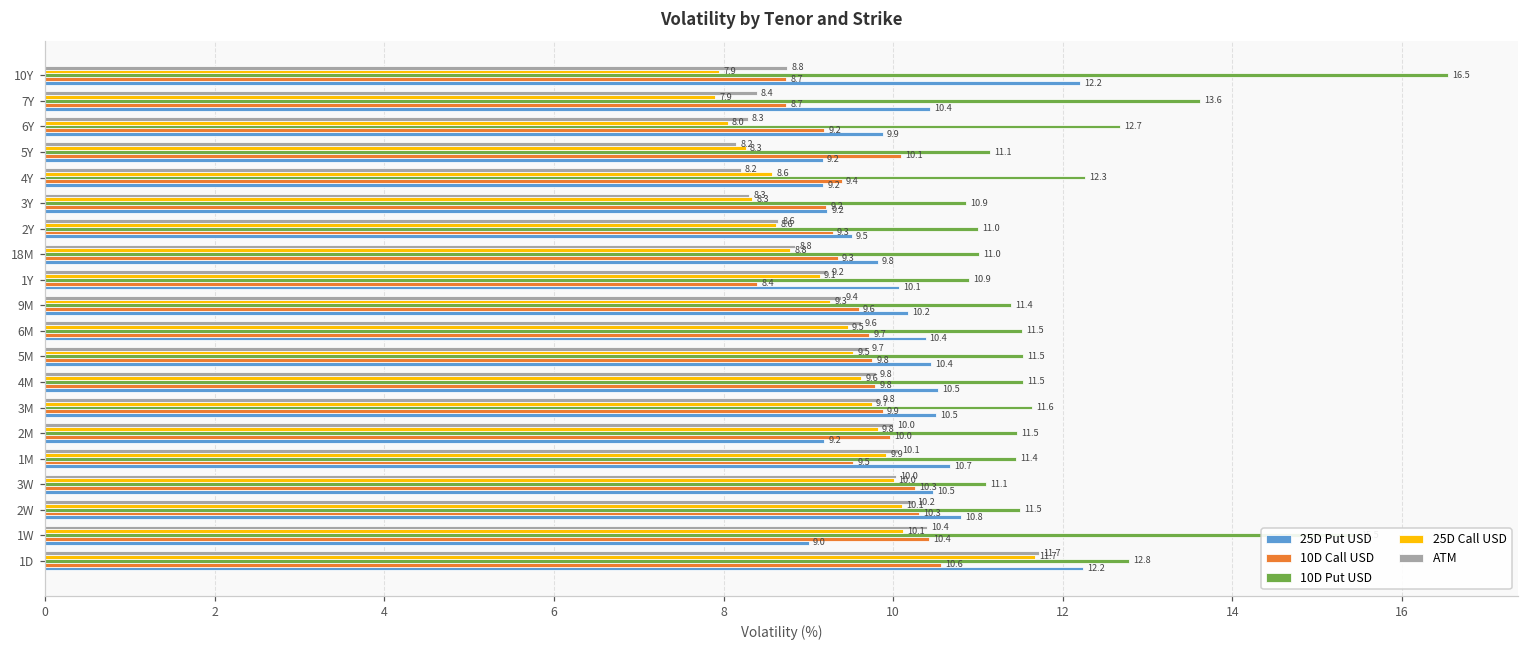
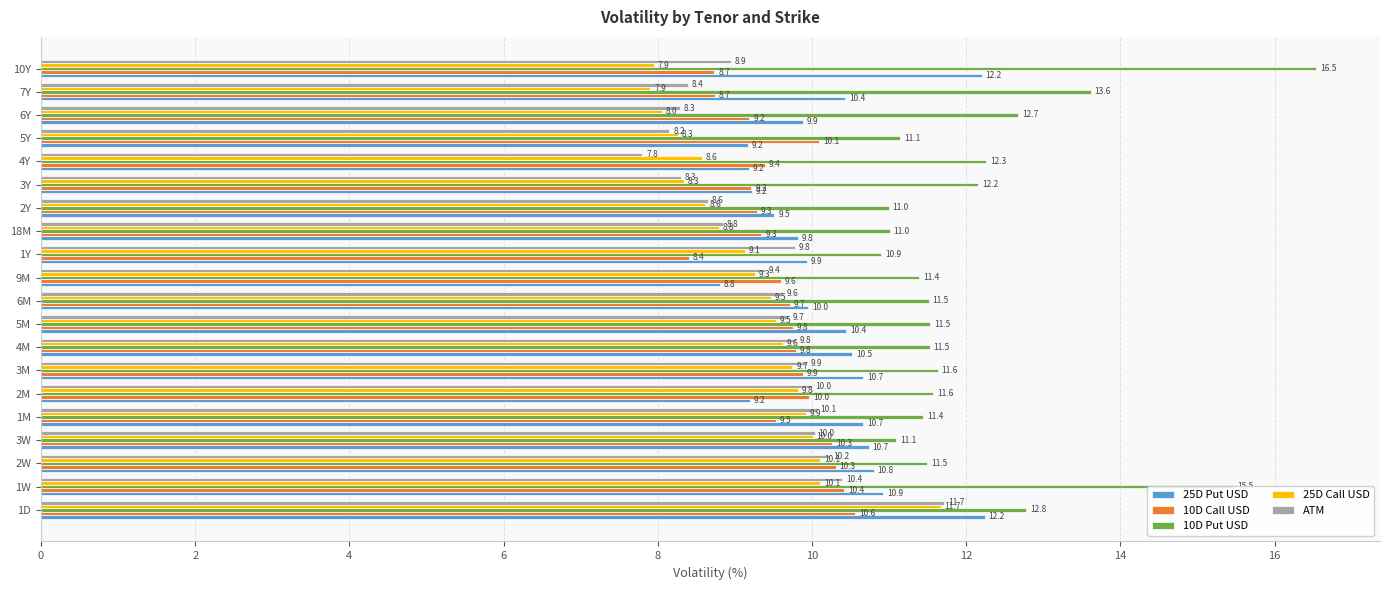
  {
    "25D Put USD": {
      "10Y": 12.2,
      "7Y": 10.4,
      "6Y": 9.9,
      "5Y": 9.2,
      "4Y": 9.2,
      "2Y": 9.5,
      "18M": 9.8,
-     "1Y": 10.1,
-     "9M": 10.2,
-     "6M": 10.4,
+     "1Y": 9.9,
+     "9M": 8.8,
+     "6M": 10.0,
      "5M": 10.4,
      "4M": 10.5,
-     "3M": 10.5,
+     "3M": 10.7,
      "2M": 9.2,
      "1M": 10.7,
-     "3W": 10.5,
+     "3W": 10.7,
      "2W": 10.8,
-     "1W": 9.0,
+     "1W": 10.9,
      "1D": 12.2
    },
    "10D Call USD": {
      "10Y": 8.7,
      "7Y": 8.7,
      "6Y": 9.2,
      "5Y": 10.1,
      "4Y": 9.4,
      "2Y": 9.3,
      "18M": 9.3,
      "1Y": 8.4,
      "9M": 9.6,
      "6M": 9.7,
      "5M": 9.8,
      "4M": 9.8,
      "3M": 9.9,
      "2M": 10.0,
      "1M": 9.5,
      "3W": 10.3,
      "2W": 10.3,
      "1W": 10.4,
      "1D": 10.6
    },
    "10D Put USD": {
      "10Y": 16.5,
      "7Y": 13.6,
      "6Y": 12.7,
      "5Y": 11.1,
      "4Y": 12.3,
-     "3Y": 10.9,
+     "3Y": 12.2,
      "2Y": 11.0,
      "18M": 11.0,
      "1Y": 10.9,
      "9M": 11.4,
      "6M": 11.5,
      "5M": 11.5,
      "4M": 11.5,
      "3M": 11.6,
-     "2M": 11.5,
+     "2M": 11.6,
      "1M": 11.4,
      "3W": 11.1,
      "2W": 11.5,
      "1D": 12.8
    },
    "25D Call USD": {
      "10Y": 7.9,
      "7Y": 7.9,
      "6Y": 8.0,
      "4Y": 8.6,
      "1Y": 9.1,
      "9M": 9.3,
      "6M": 9.5,
      "5M": 9.5,
      "4M": 9.6,
      "3M": 9.7,
      "2M": 9.8,
      "1M": 9.9,
      "1W": 10.1
    },
    "ATM": {
-     "10Y": 8.8,
+     "10Y": 8.9,
      "7Y": 8.4,
      "6Y": 8.3,
-     "4Y": 8.2,
-     "1Y": 9.2,
+     "4Y": 7.8,
+     "1Y": 9.8,
      "9M": 9.4,
      "6M": 9.6,
      "5M": 9.7,
      "4M": 9.8,
-     "3M": 9.8,
+     "3M": 9.9,
      "2M": 10.0,
      "1M": 10.1,
      "1W": 10.4
    }
  }
